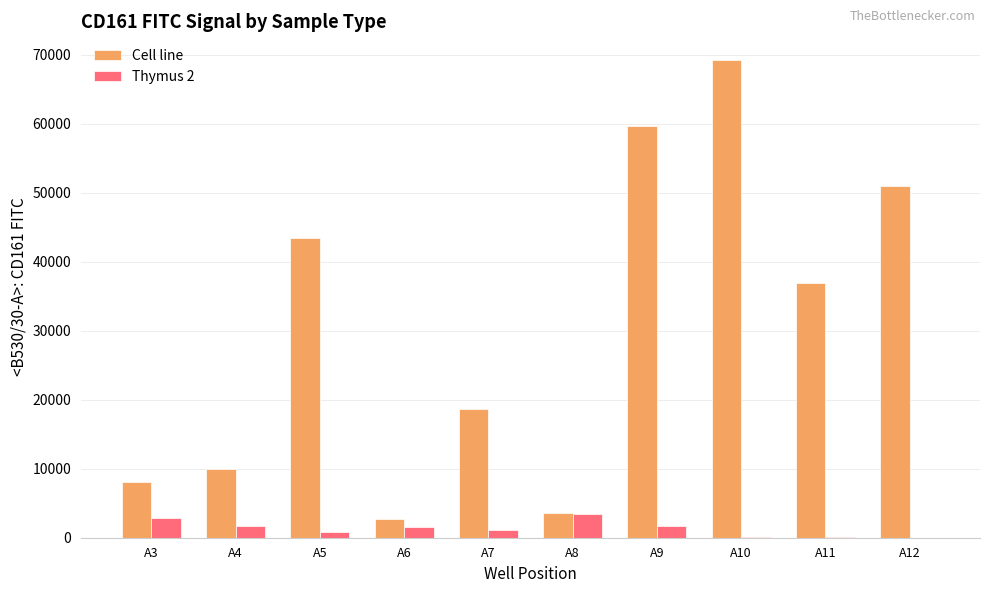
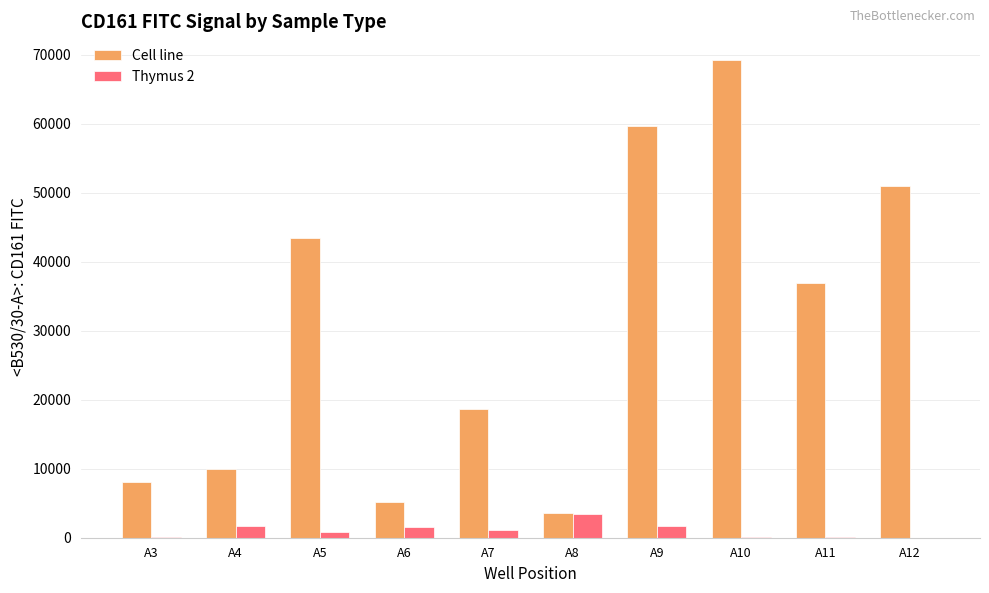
  {
    "Cell line": {
      "A3": 8000,
      "A4": 10000,
      "A5": 43000,
-     "A6": 3000,
+     "A6": 5000,
      "A7": 19000,
      "A8": 4000,
      "A9": 60000,
      "A10": 69000,
      "A11": 37000,
      "A12": 51000
    },
    "Thymus 2": {
-     "A3": 3000,
+     "A3": 0,
      "A4": 2000,
      "A5": 1000,
      "A6": 2000,
      "A7": 1000,
      "A8": 3000,
      "A9": 2000
    }
  }
